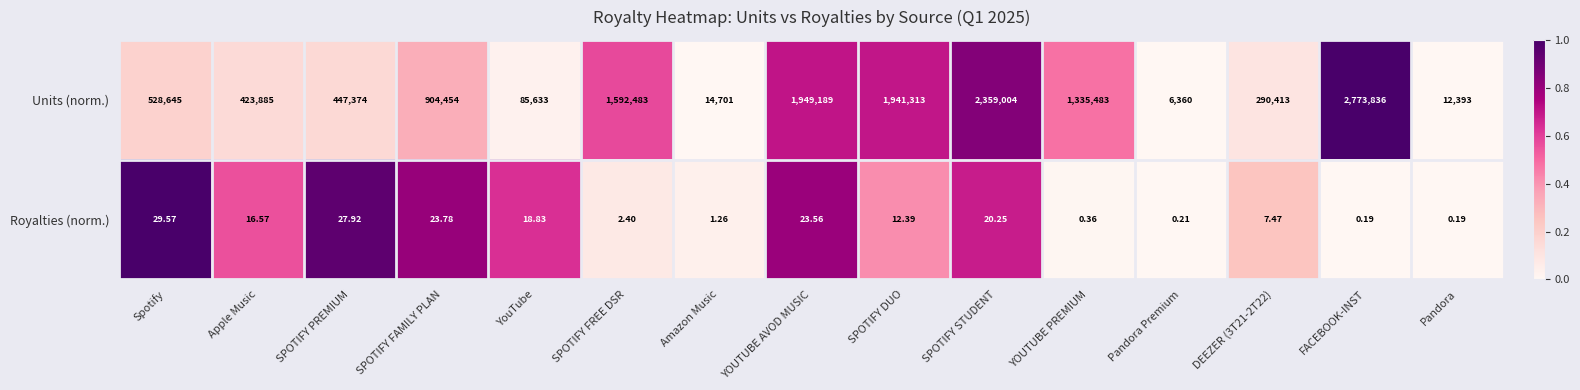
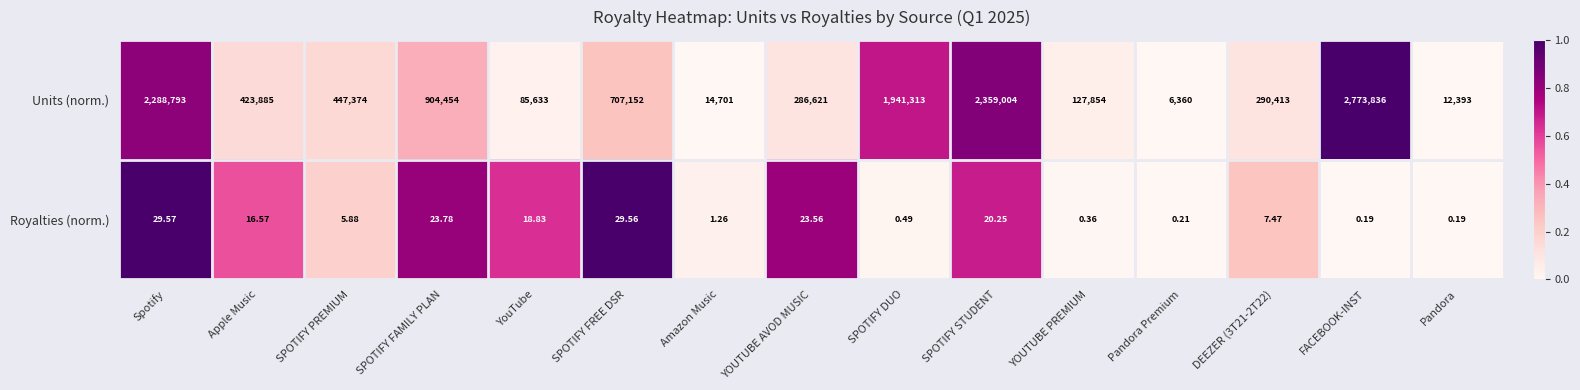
  {
    "Units (norm.)": {
-     "Spotify": "528,645",
+     "Spotify": "2,288,793",
      "Apple Music": "423,885",
      "SPOTIFY PREMIUM": "447,374",
      "SPOTIFY FAMILY PLAN": "904,454",
      "YouTube": "85,633",
-     "SPOTIFY FREE DSR": "1,592,483",
+     "SPOTIFY FREE DSR": "707,152",
      "Amazon Music": "14,701",
-     "YOUTUBE AVOD MUSIC": "1,949,189",
+     "YOUTUBE AVOD MUSIC": "286,621",
      "SPOTIFY DUO": "1,941,313",
      "SPOTIFY STUDENT": "2,359,004",
-     "YOUTUBE PREMIUM": "1,335,483",
+     "YOUTUBE PREMIUM": "127,854",
      "Pandora Premium": "6,360",
      "DEEZER (3T21-2T22)": "290,413",
      "FACEBOOK-INST": "2,773,836",
      "Pandora": "12,393"
    },
    "Royalties (norm.)": {
      "Spotify": "29.57",
      "Apple Music": "16.57",
-     "SPOTIFY PREMIUM": "27.92",
+     "SPOTIFY PREMIUM": "5.88",
      "SPOTIFY FAMILY PLAN": "23.78",
      "YouTube": "18.83",
-     "SPOTIFY FREE DSR": "2.40",
+     "SPOTIFY FREE DSR": "29.56",
      "Amazon Music": "1.26",
      "YOUTUBE AVOD MUSIC": "23.56",
-     "SPOTIFY DUO": "12.39",
+     "SPOTIFY DUO": "0.49",
      "SPOTIFY STUDENT": "20.25",
      "YOUTUBE PREMIUM": "0.36",
      "Pandora Premium": "0.21",
      "DEEZER (3T21-2T22)": "7.47",
      "FACEBOOK-INST": "0.19",
      "Pandora": "0.19"
    }
  }
